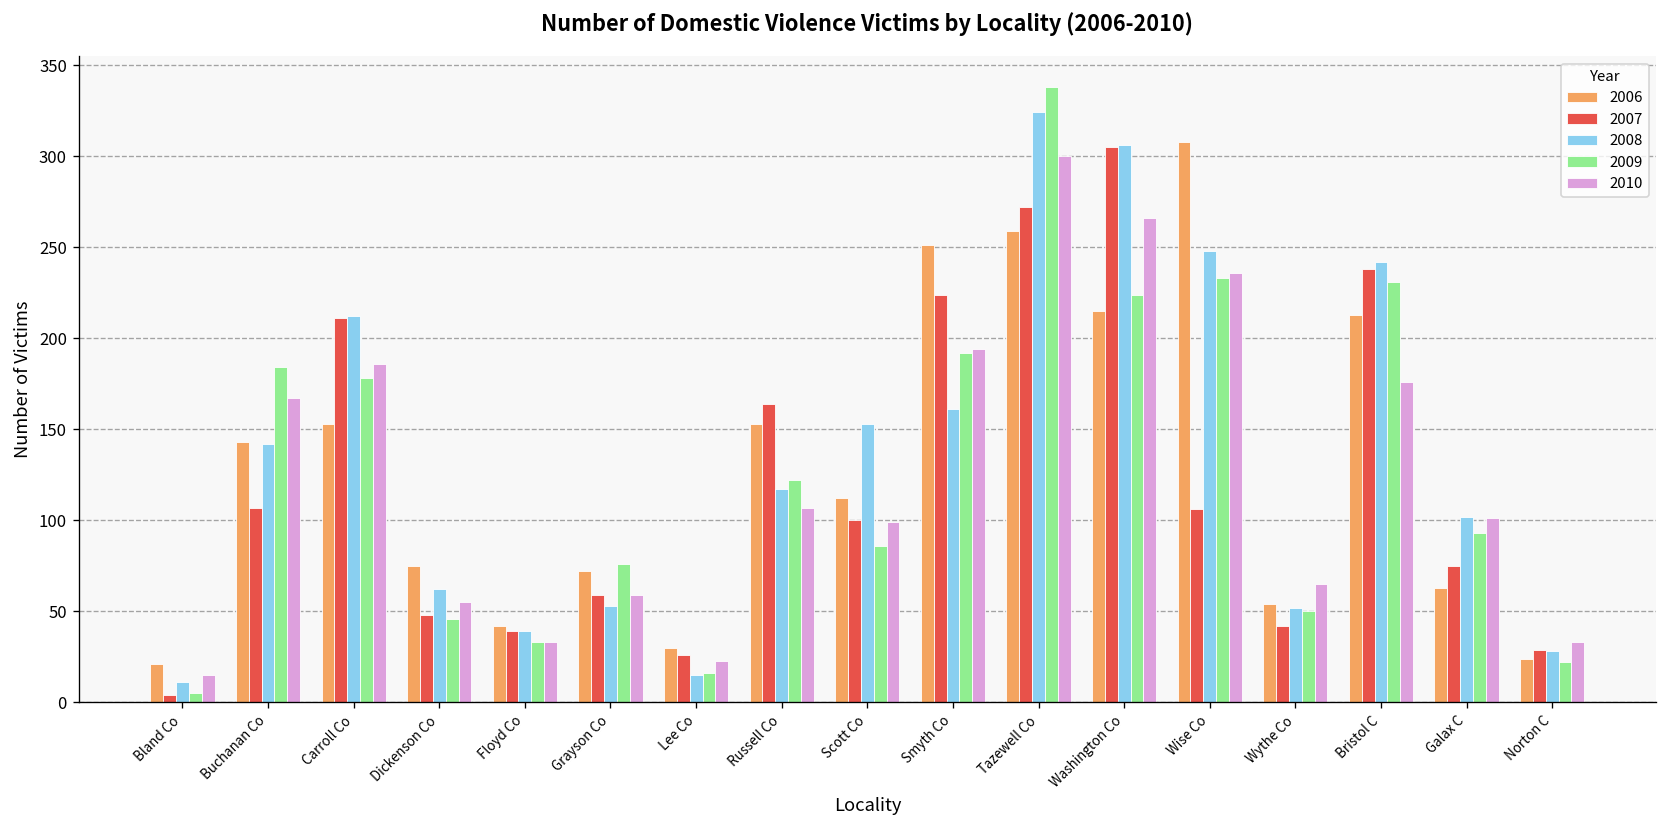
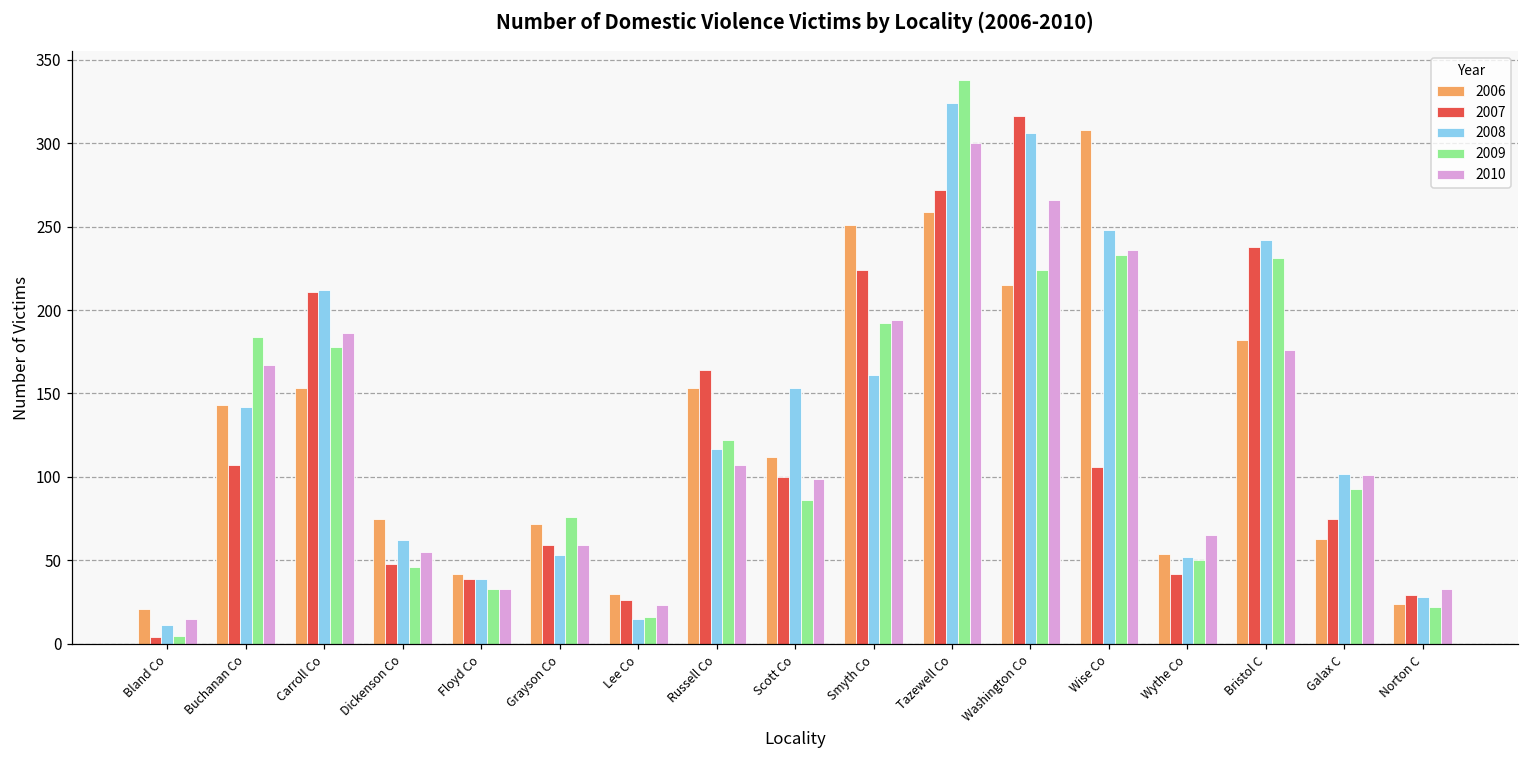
  {
    "2006": {
      "Bland Co": 21,
      "Buchanan Co": 143,
      "Carroll Co": 153,
      "Dickenson Co": 75,
      "Floyd Co": 42,
      "Grayson Co": 72,
      "Lee Co": 30,
      "Russell Co": 153,
      "Scott Co": 112,
      "Smyth Co": 251,
      "Tazewell Co": 259,
      "Washington Co": 215,
      "Wise Co": 308,
      "Wythe Co": 54,
-     "Bristol C": 213,
+     "Bristol C": 182,
      "Galax C": 63,
      "Norton C": 24
    },
    "2007": {
      "Bland Co": 4,
      "Buchanan Co": 107,
      "Carroll Co": 211,
      "Dickenson Co": 48,
      "Floyd Co": 39,
      "Grayson Co": 59,
      "Lee Co": 26,
      "Russell Co": 164,
      "Scott Co": 100,
      "Smyth Co": 224,
      "Tazewell Co": 272,
-     "Washington Co": 305,
+     "Washington Co": 316,
      "Wise Co": 106,
      "Wythe Co": 42,
      "Bristol C": 238,
      "Galax C": 75,
      "Norton C": 29
    },
    "2008": {
      "Bland Co": 11,
      "Buchanan Co": 142,
      "Carroll Co": 212,
      "Dickenson Co": 62,
      "Floyd Co": 39,
      "Grayson Co": 53,
      "Lee Co": 15,
      "Russell Co": 117,
      "Scott Co": 153,
      "Smyth Co": 161,
      "Tazewell Co": 324,
      "Washington Co": 306,
      "Wise Co": 248,
      "Wythe Co": 52,
      "Bristol C": 242,
      "Galax C": 102,
      "Norton C": 28
    },
    "2009": {
      "Bland Co": 5,
      "Buchanan Co": 184,
      "Carroll Co": 178,
      "Dickenson Co": 46,
      "Floyd Co": 33,
      "Grayson Co": 76,
      "Lee Co": 16,
      "Russell Co": 122,
      "Scott Co": 86,
      "Smyth Co": 192,
      "Tazewell Co": 338,
      "Washington Co": 224,
      "Wise Co": 233,
      "Wythe Co": 50,
      "Bristol C": 231,
      "Galax C": 93,
      "Norton C": 22
    },
    "2010": {
      "Bland Co": 15,
      "Buchanan Co": 167,
      "Carroll Co": 186,
      "Dickenson Co": 55,
      "Floyd Co": 33,
      "Grayson Co": 59,
      "Lee Co": 23,
      "Russell Co": 107,
      "Scott Co": 99,
      "Smyth Co": 194,
      "Tazewell Co": 300,
      "Washington Co": 266,
      "Wise Co": 236,
      "Wythe Co": 65,
      "Bristol C": 176,
      "Galax C": 101,
      "Norton C": 33
    }
  }
